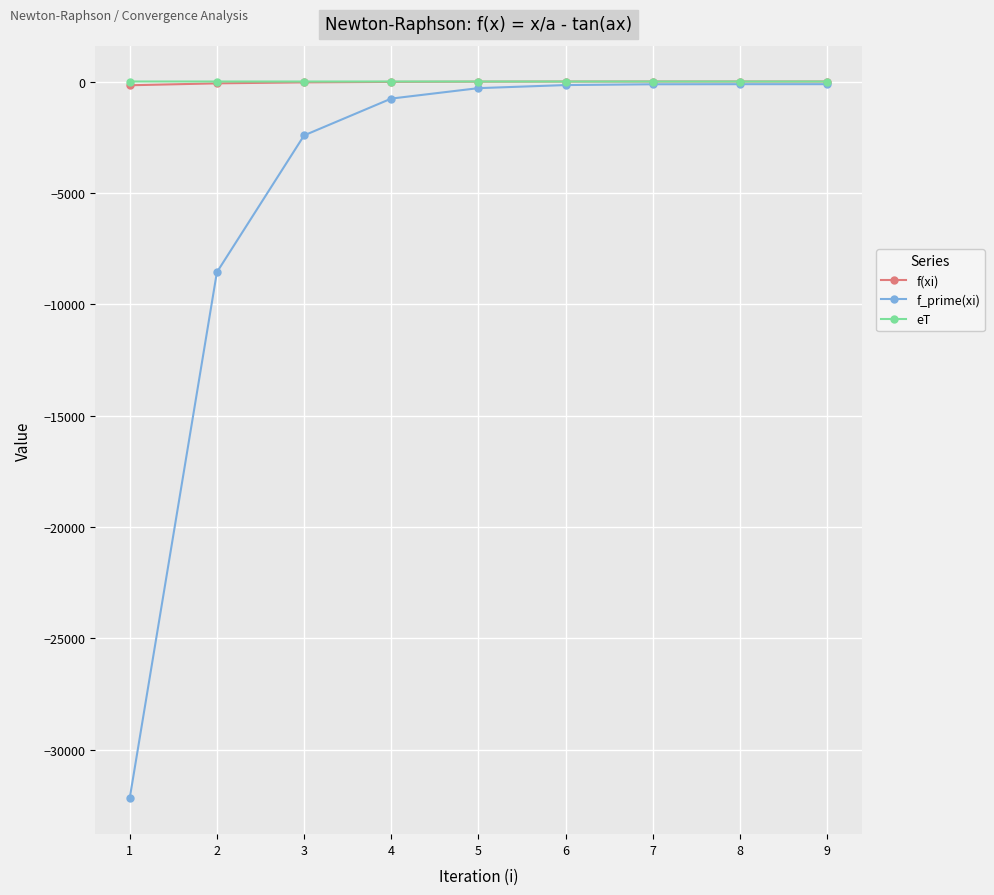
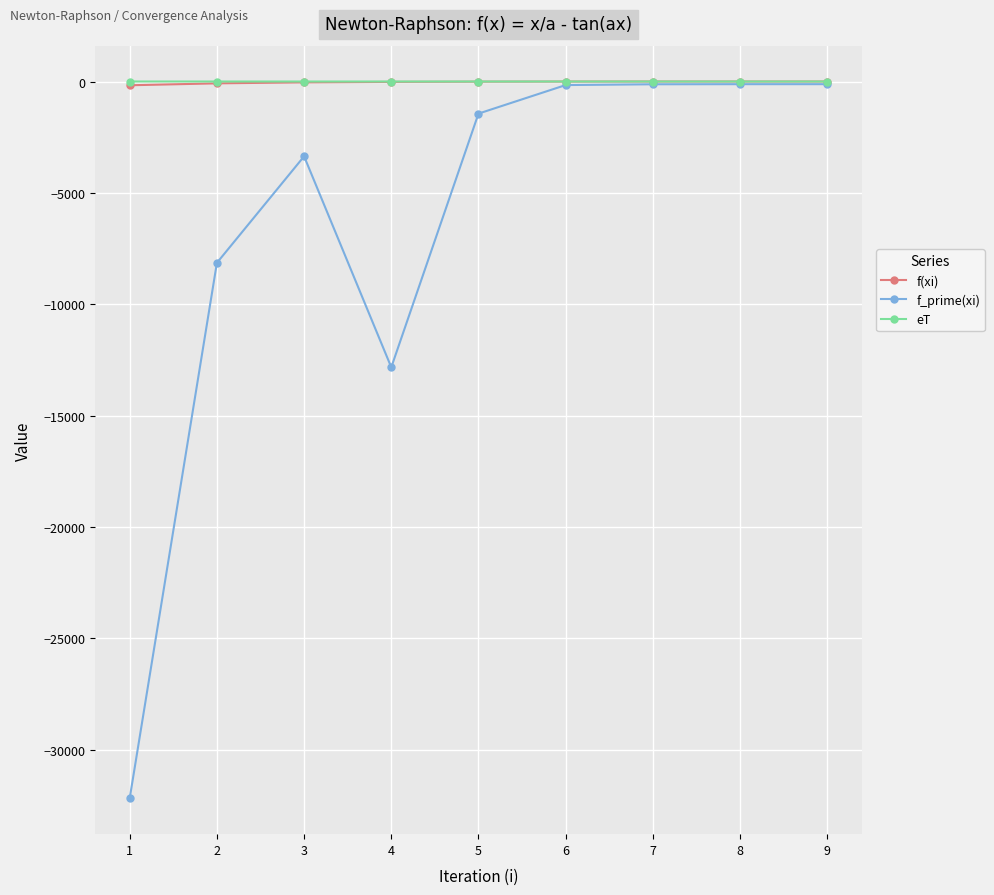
  {
    "f(xi)": {
      "1": -200
    },
    "f_prime(xi)": {
      "1": -32200,
-     "2": -8600,
-     "3": -2400,
-     "4": -800,
-     "5": -300,
+     "2": -8100,
+     "3": -3400,
+     "4": -12800,
+     "5": -1400,
      "6": -200,
      "7": -100,
      "8": -100,
      "9": -100
    },
    "eT": {
      "1": 0
    }
  }
